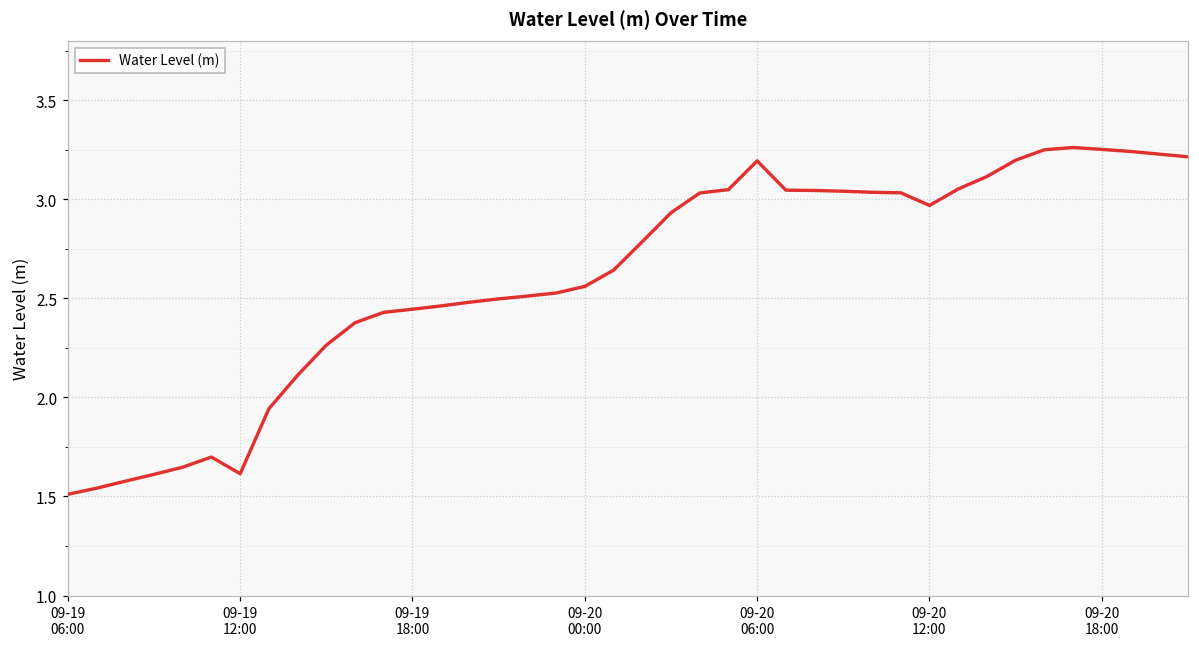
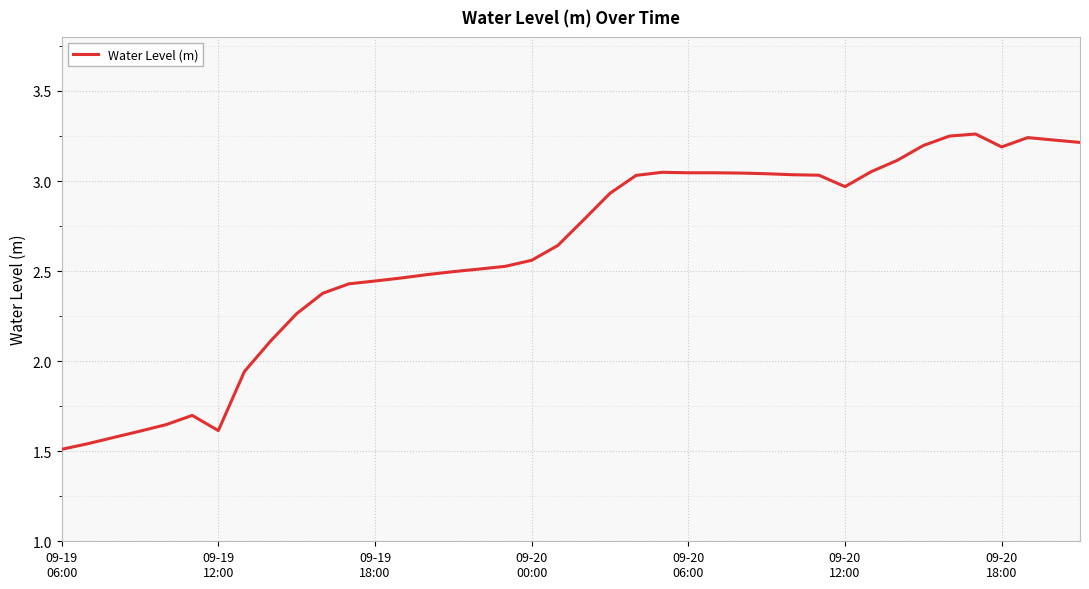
  {
    "09-19 06:00": 1.51,
    "09-19 12:00": 1.61,
    "09-19 18:00": 2.44,
    "09-20 00:00": 2.56,
-   "09-20 06:00": 3.19,
+   "09-20 06:00": 3.05,
    "09-20 12:00": 2.97,
-   "09-20 18:00": 3.25
+   "09-20 18:00": 3.19
  }
